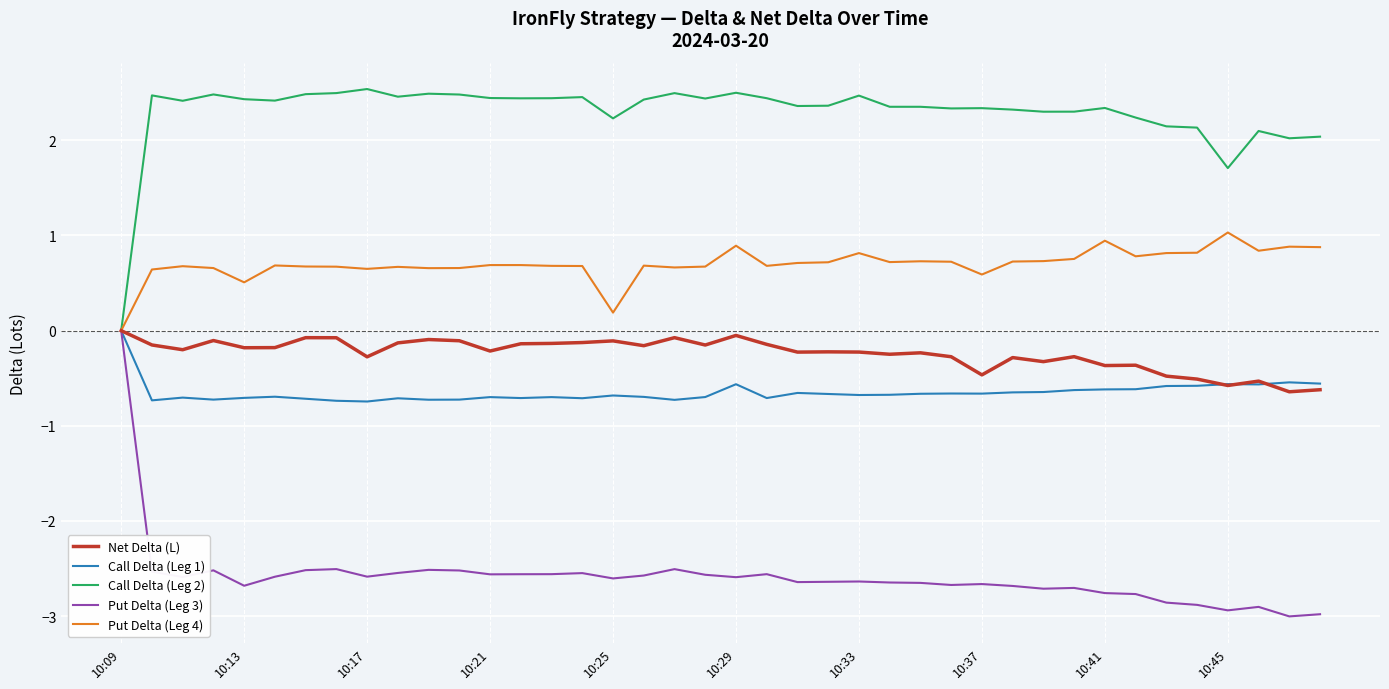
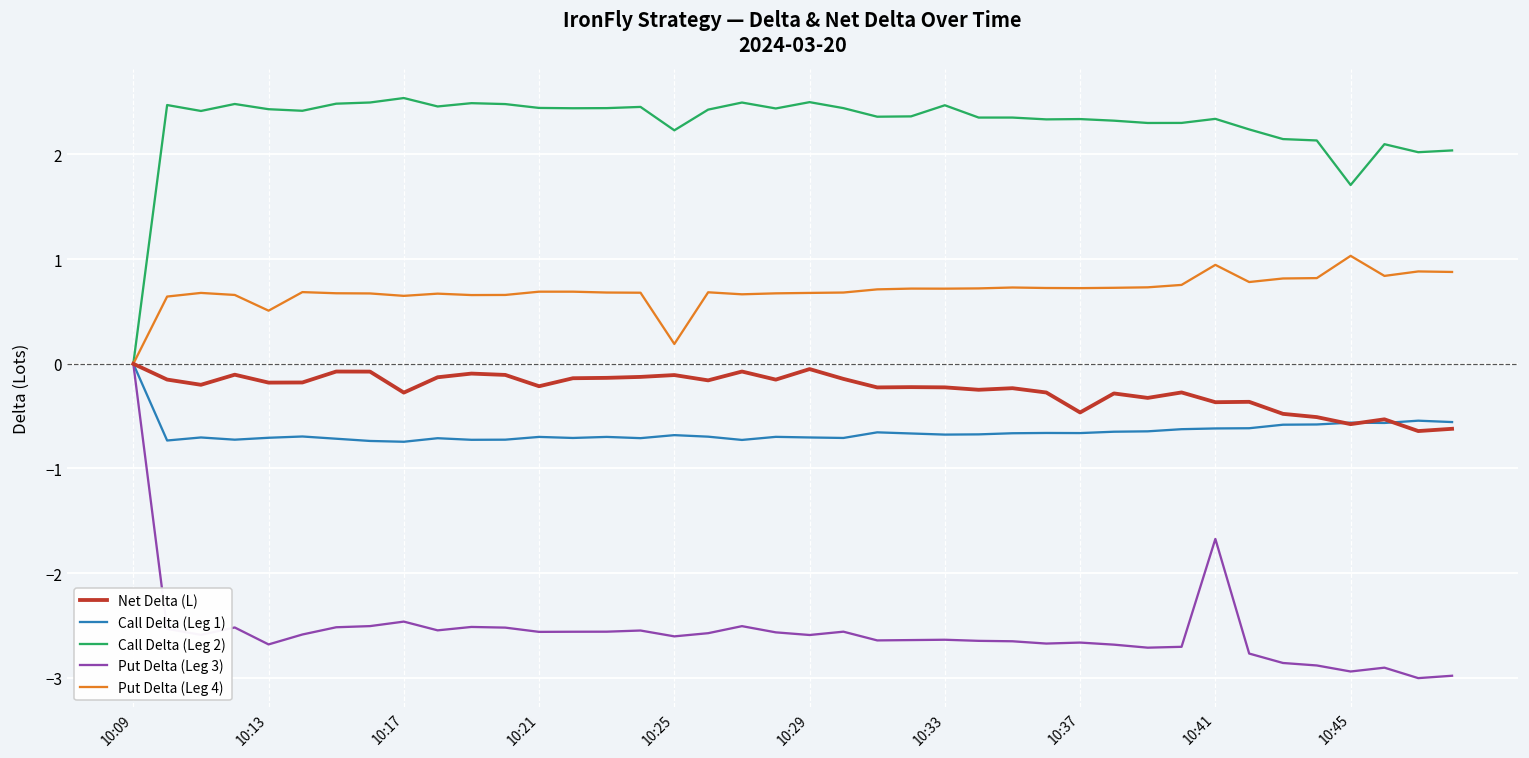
  {
    "Net Delta (L)": {
      "10:13": -0.2,
      "10:17": -0.3,
      "10:21": -0.2,
      "10:25": -0.1,
      "10:29": -0.1,
      "10:33": -0.2,
      "10:37": -0.5,
      "10:41": -0.4
    },
    "Call Delta (Leg 1)": {
      "10:13": -0.7,
      "10:17": -0.7,
      "10:21": -0.7,
      "10:25": -0.7,
-     "10:29": -0.6,
+     "10:29": -0.7,
      "10:33": -0.7,
      "10:37": -0.7,
      "10:41": -0.6
    },
    "Call Delta (Leg 2)": {
      "10:13": 2.4,
      "10:17": 2.5,
      "10:21": 2.4,
      "10:25": 2.2,
      "10:29": 2.5,
      "10:33": 2.5,
      "10:37": 2.3,
      "10:41": 2.3,
      "10:45": 1.7
    },
    "Put Delta (Leg 3)": {
      "10:13": -2.7,
-     "10:17": -2.6,
+     "10:17": -2.5,
      "10:21": -2.6,
      "10:25": -2.6,
      "10:29": -2.6,
      "10:33": -2.6,
      "10:37": -2.7,
-     "10:41": -2.8,
+     "10:41": -1.7,
      "10:45": -2.9
    },
    "Put Delta (Leg 4)": {
      "10:13": 0.5,
      "10:17": 0.6,
      "10:21": 0.7,
      "10:25": 0.2,
-     "10:29": 0.9,
-     "10:33": 0.8,
-     "10:37": 0.6,
+     "10:29": 0.7,
+     "10:33": 0.7,
+     "10:37": 0.7,
      "10:41": 0.9,
      "10:45": 1.0
    }
  }
